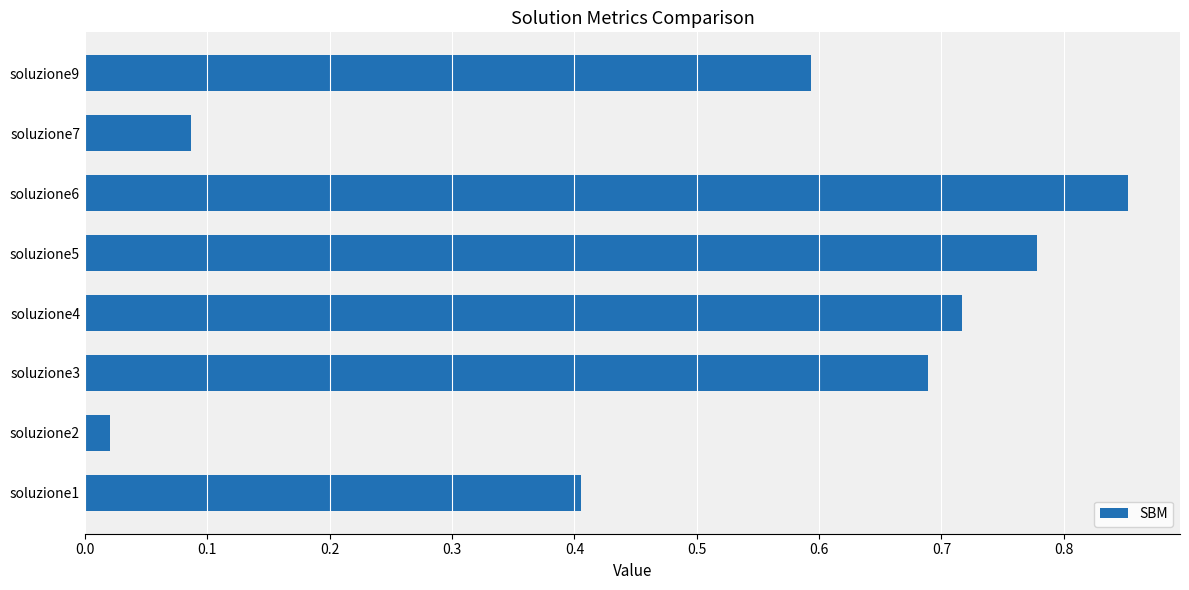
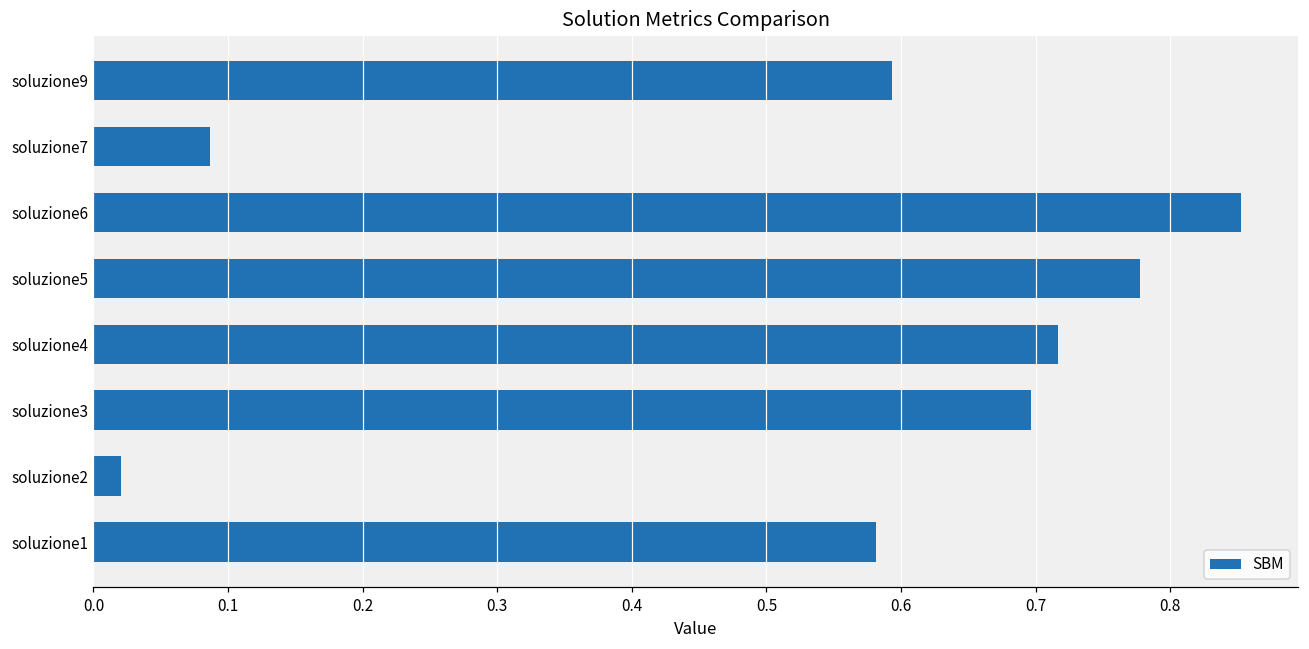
  {
    "soluzione9": 0.593,
    "soluzione7": 0.087,
    "soluzione6": 0.852,
    "soluzione5": 0.778,
    "soluzione4": 0.716,
-   "soluzione3": 0.689,
+   "soluzione3": 0.697,
    "soluzione2": 0.021,
-   "soluzione1": 0.406
+   "soluzione1": 0.581
  }
